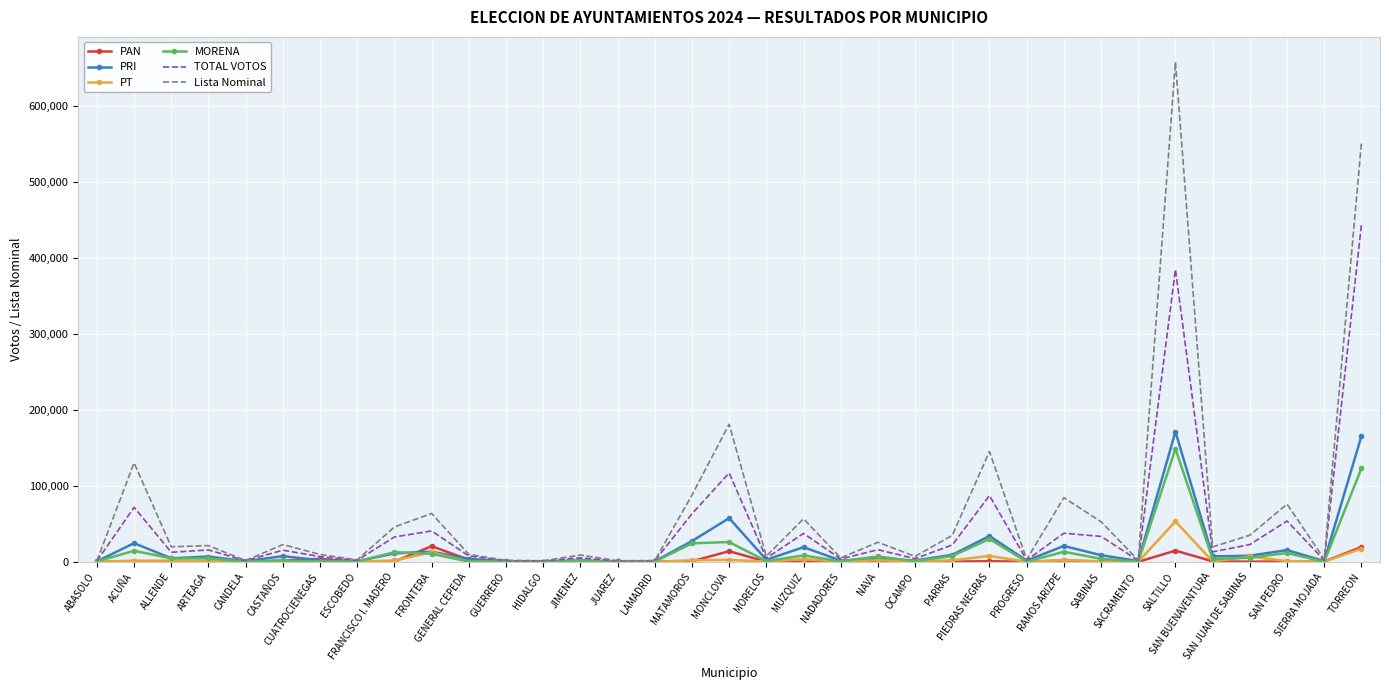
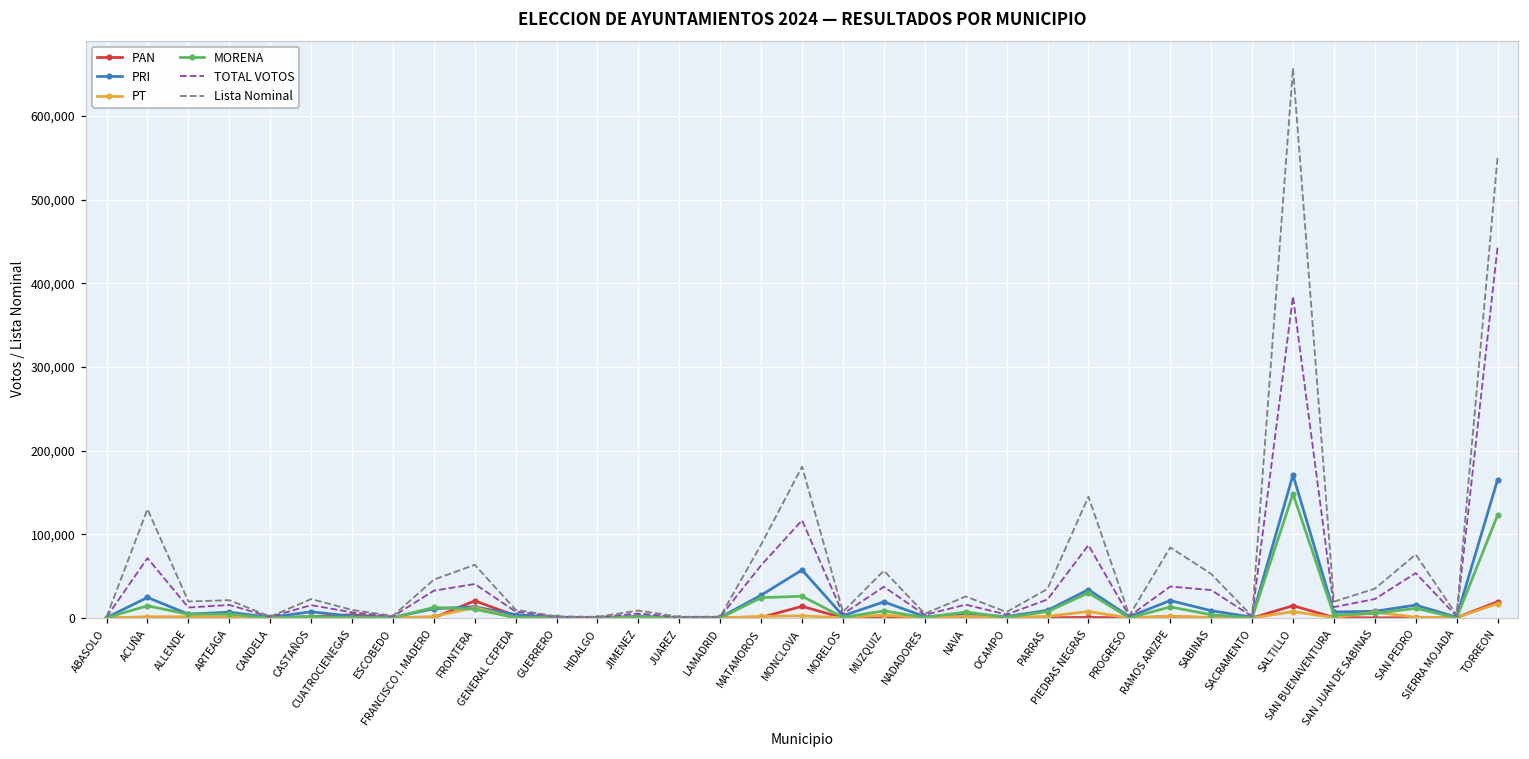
  {
    "PAN": {
      "FRONTERA": "20,000",
      "MONCLOVA": "10,000",
      "PIEDRAS NEGRAS": "0",
      "SALTILLO": "10,000",
      "SAN JUAN DE SABINAS": "0"
    },
    "PRI": {
      "ACUÑA": "20,000",
      "CASTAÑOS": "10,000",
      "MONCLOVA": "60,000",
      "MUZQUIZ": "20,000",
      "PIEDRAS NEGRAS": "30,000",
      "RAMOS ARIZPE": "20,000",
      "SABINAS": "10,000",
      "SALTILLO": "170,000",
      "SAN BUENAVENTURA": "10,000",
      "SAN PEDRO": "20,000",
      "TORREON": "170,000"
    },
    "PT": {
      "MONCLOVA": "0",
      "PIEDRAS NEGRAS": "10,000",
-     "SALTILLO": "50,000"
+     "SALTILLO": "10,000"
    },
    "MORENA": {
      "ACUÑA": "10,000",
      "MONCLOVA": "30,000",
      "MUZQUIZ": "10,000",
      "PIEDRAS NEGRAS": "30,000",
      "RAMOS ARIZPE": "10,000",
      "SALTILLO": "150,000",
      "SAN PEDRO": "10,000",
      "TORREON": "120,000"
    },
    "TOTAL VOTOS": {
      "ACUÑA": "70,000",
      "ALLENDE": "10,000",
      "ARTEAGA": "20,000",
      "CASTAÑOS": "20,000",
      "FRANCISCO I. MADERO": "30,000",
      "FRONTERA": "40,000",
      "MATAMOROS": "60,000",
      "MONCLOVA": "120,000",
      "MUZQUIZ": "40,000",
      "NAVA": "20,000",
      "PARRAS": "20,000",
      "PIEDRAS NEGRAS": "90,000",
      "RAMOS ARIZPE": "40,000",
      "SABINAS": "30,000",
      "SALTILLO": "380,000",
      "SAN BUENAVENTURA": "10,000",
      "SAN JUAN DE SABINAS": "20,000",
      "SAN PEDRO": "50,000",
      "TORREON": "440,000"
    },
    "Lista Nominal": {
      "ACUÑA": "130,000",
      "ALLENDE": "20,000",
      "ARTEAGA": "20,000",
      "CASTAÑOS": "20,000",
      "FRANCISCO I. MADERO": "50,000",
      "FRONTERA": "60,000",
      "JIMENEZ": "10,000",
      "MATAMOROS": "90,000",
      "MONCLOVA": "180,000",
      "MUZQUIZ": "60,000",
      "NAVA": "30,000",
      "PARRAS": "30,000",
      "PIEDRAS NEGRAS": "150,000",
      "RAMOS ARIZPE": "80,000",
      "SABINAS": "50,000",
      "SALTILLO": "660,000",
      "SAN BUENAVENTURA": "20,000",
      "SAN JUAN DE SABINAS": "30,000",
      "SAN PEDRO": "80,000",
      "TORREON": "550,000"
    }
  }
